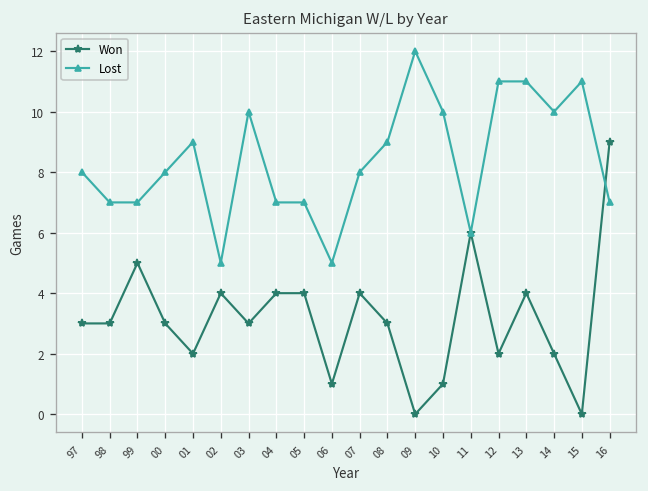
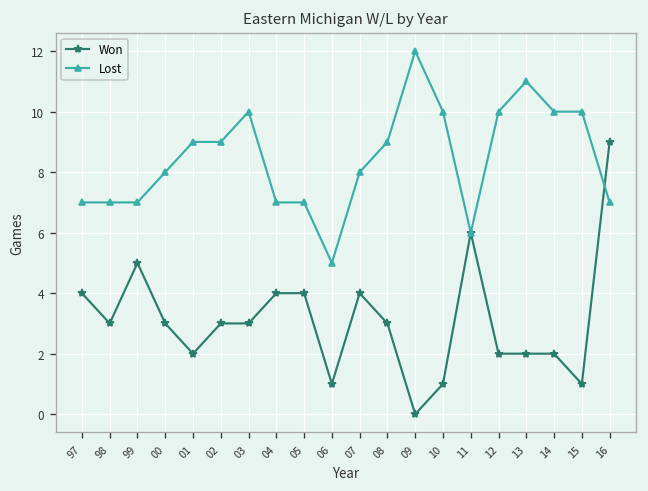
  {
    "Won": {
-     "97": 3,
+     "97": 4,
      "98": 3,
      "99": 5,
      "00": 3,
      "01": 2,
-     "02": 4,
+     "02": 3,
      "03": 3,
      "04": 4,
      "05": 4,
      "06": 1,
      "07": 4,
      "08": 3,
      "09": 0,
      "10": 1,
      "12": 2,
-     "13": 4,
+     "13": 2,
      "14": 2,
-     "15": 0,
+     "15": 1,
      "16": 9
    },
    "Lost": {
-     "97": 8,
+     "97": 7,
      "98": 7,
      "99": 7,
      "00": 8,
      "01": 9,
-     "02": 5,
+     "02": 9,
      "03": 10,
      "04": 7,
      "05": 7,
      "06": 5,
      "07": 8,
      "08": 9,
      "09": 12,
      "10": 10,
-     "12": 11,
+     "12": 10,
      "13": 11,
      "14": 10,
-     "15": 11,
+     "15": 10,
      "16": 7
    }
  }
